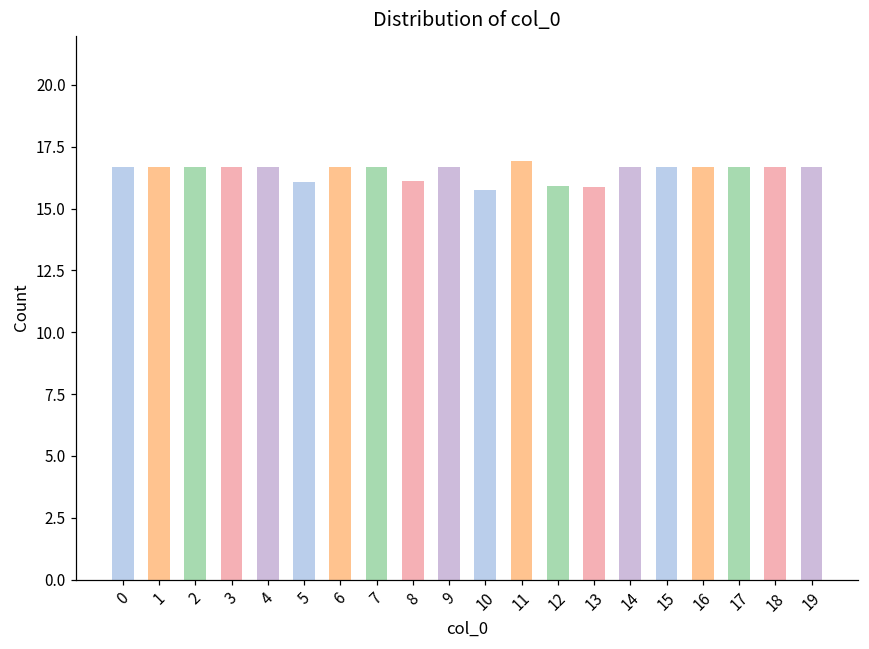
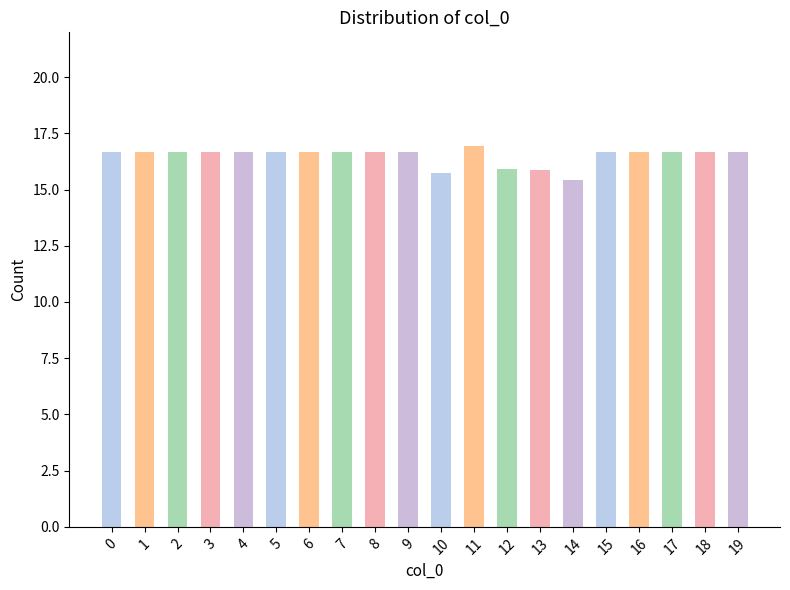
  {
    "0": 16.7,
    "1": 16.7,
    "2": 16.7,
    "3": 16.7,
    "4": 16.7,
-   "5": 16.1,
+   "5": 16.7,
    "6": 16.7,
    "7": 16.7,
-   "8": 16.1,
+   "8": 16.7,
    "9": 16.7,
    "10": 15.7,
    "11": 16.9,
    "12": 15.9,
    "13": 15.9,
-   "14": 16.7,
+   "14": 15.4,
    "15": 16.7,
    "16": 16.7,
    "17": 16.7,
    "18": 16.7,
    "19": 16.7
  }
